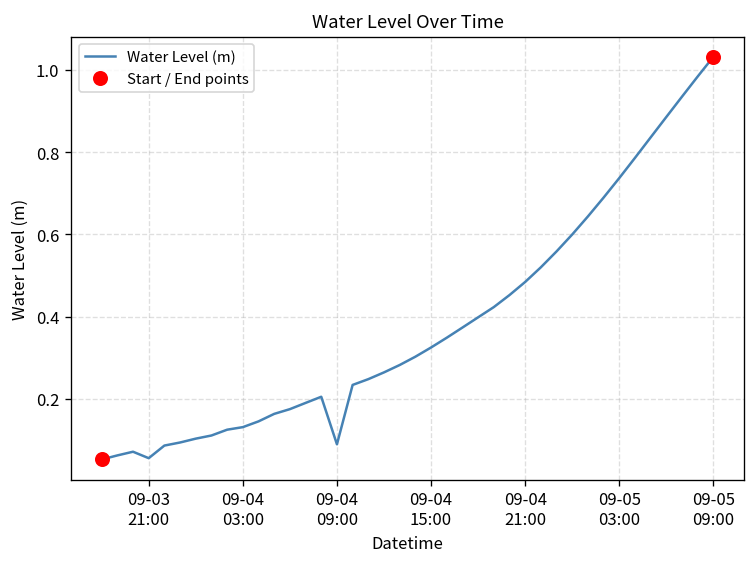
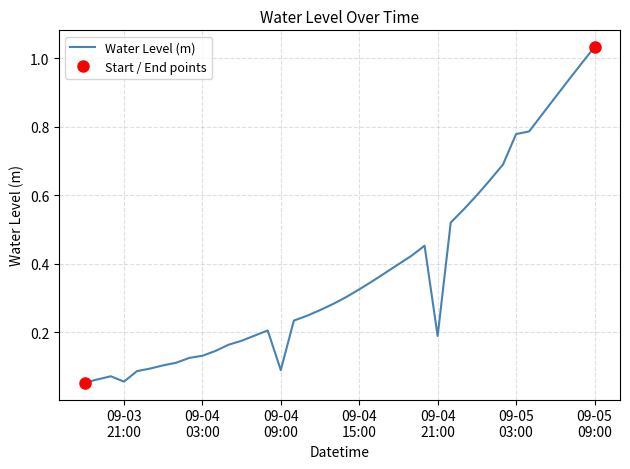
  {
    "Water Level (m)": {
      "09-03 21:00": 0.06,
      "09-04 03:00": 0.13,
      "09-04 09:00": 0.09,
      "09-04 15:00": 0.33,
-     "09-04 21:00": 0.48,
-     "09-05 03:00": 0.74
+     "09-04 21:00": 0.19,
+     "09-05 03:00": 0.78
    }
  }
